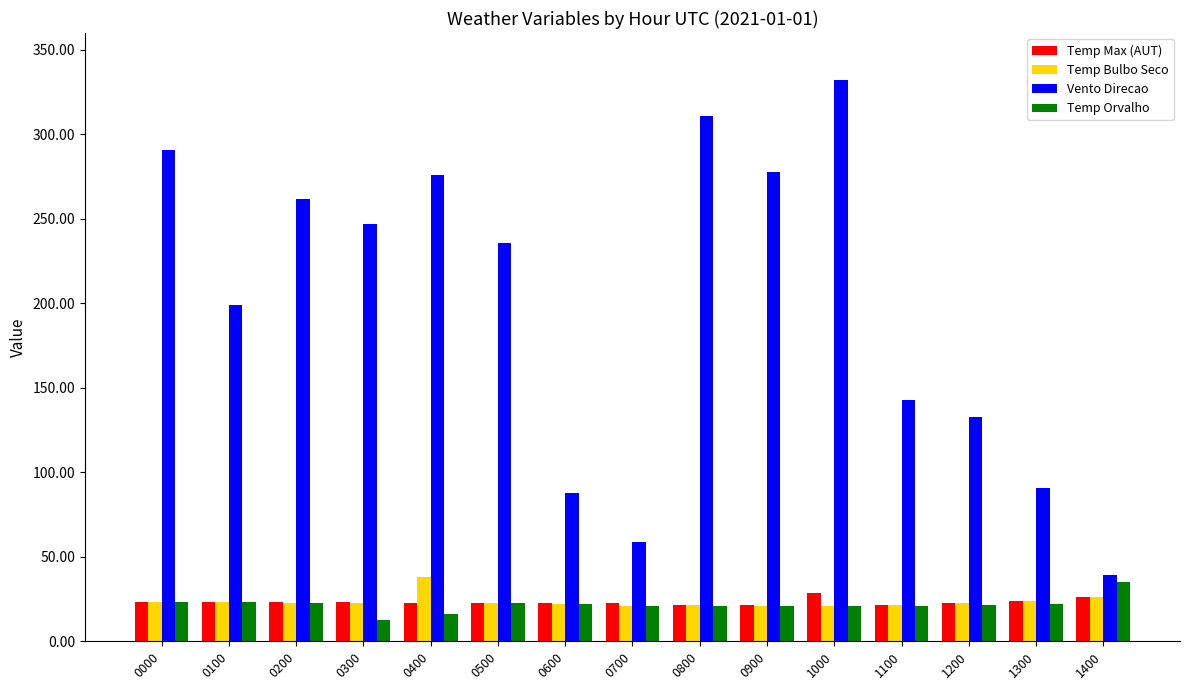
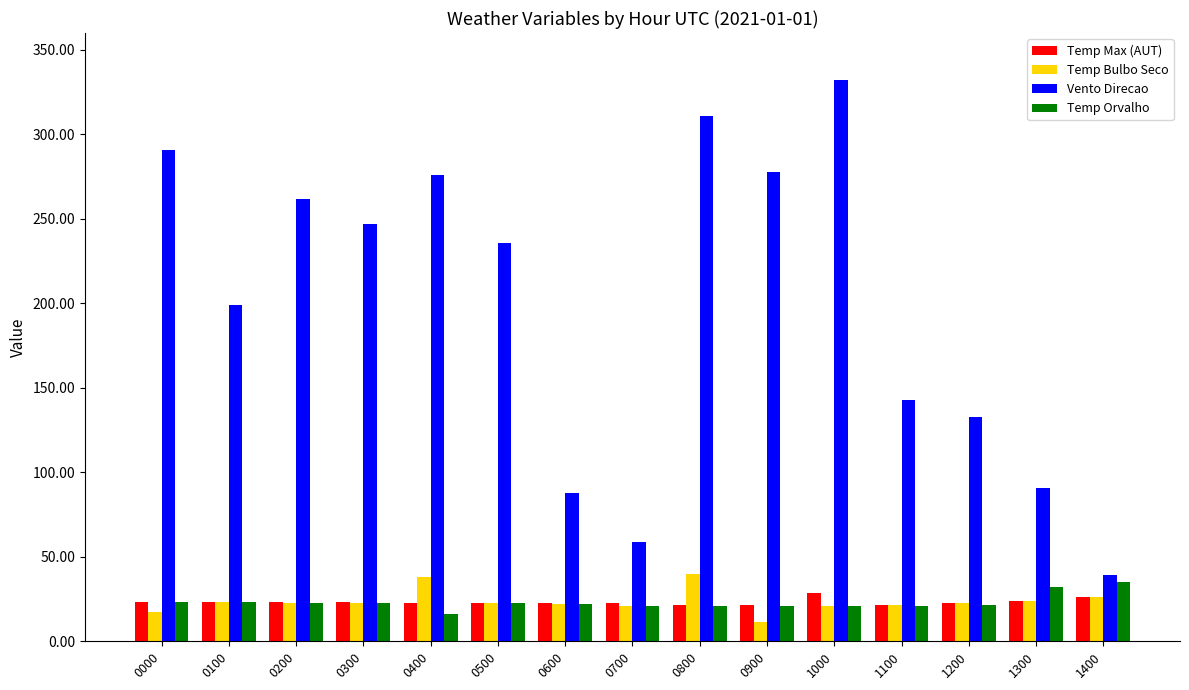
  {
    "Temp Max (AUT)": {
      "0000": 23,
      "0100": 23,
      "0200": 23,
      "0300": 23,
      "0400": 23,
      "0500": 23,
      "0600": 23,
      "0700": 22,
      "0800": 21,
      "0900": 21,
      "1000": 28,
      "1100": 22,
      "1200": 22,
      "1300": 24,
      "1400": 26
    },
    "Temp Bulbo Seco": {
-     "0000": 23,
+     "0000": 18,
      "0100": 23,
      "0200": 23,
      "0300": 23,
      "0400": 38,
      "0500": 23,
      "0600": 22,
      "0700": 21,
-     "0800": 21,
-     "0900": 21,
+     "0800": 40,
+     "0900": 11,
      "1000": 21,
      "1100": 21,
      "1200": 22,
      "1300": 24,
      "1400": 26
    },
    "Vento Direcao": {
      "0000": 291,
      "0100": 199,
      "0200": 262,
      "0300": 247,
      "0400": 276,
      "0500": 236,
      "0600": 88,
      "0700": 59,
      "0800": 311,
      "0900": 278,
      "1000": 332,
      "1100": 143,
      "1200": 133,
      "1300": 91,
      "1400": 39
    },
    "Temp Orvalho": {
      "0000": 23,
      "0100": 23,
      "0200": 23,
-     "0300": 13,
+     "0300": 23,
      "0400": 16,
      "0500": 23,
      "0600": 22,
      "0700": 21,
      "0800": 21,
      "0900": 21,
      "1000": 21,
      "1100": 21,
      "1200": 21,
-     "1300": 22,
+     "1300": 32,
      "1400": 35
    }
  }
